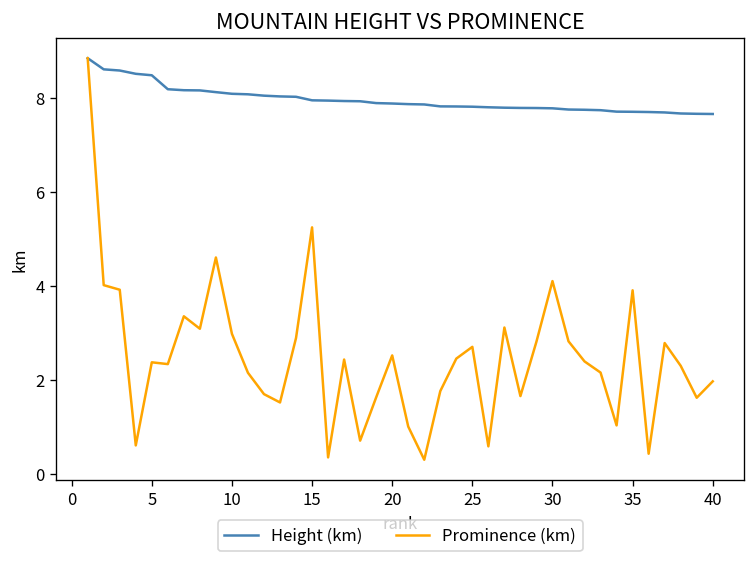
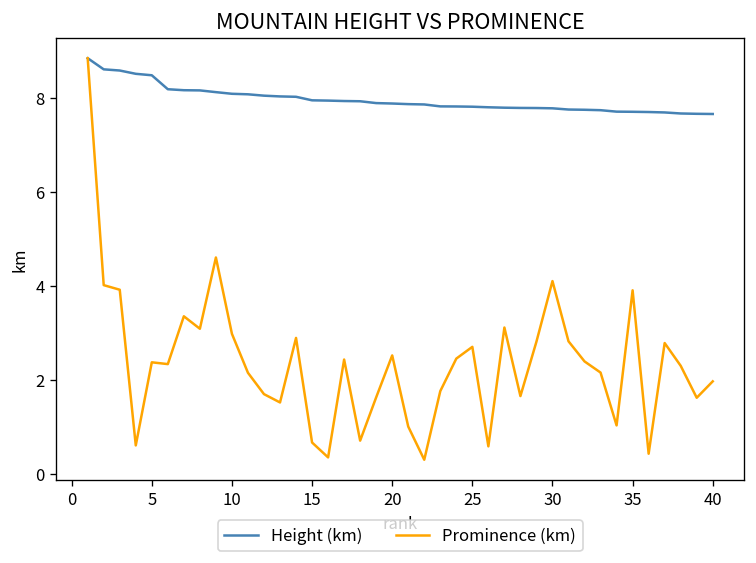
  {
    "Height (km)": {
      "5": 8.5,
      "10": 8.1,
      "15": 8.0,
      "20": 7.9,
      "25": 7.8,
      "30": 7.8,
      "35": 7.7,
      "40": 7.7
    },
    "Prominence (km)": {
      "5": 2.4,
      "10": 3.0,
-     "15": 5.2,
+     "15": 0.7,
      "20": 2.5,
      "25": 2.7,
      "30": 4.1,
      "35": 3.9,
      "40": 2.0
    }
  }
